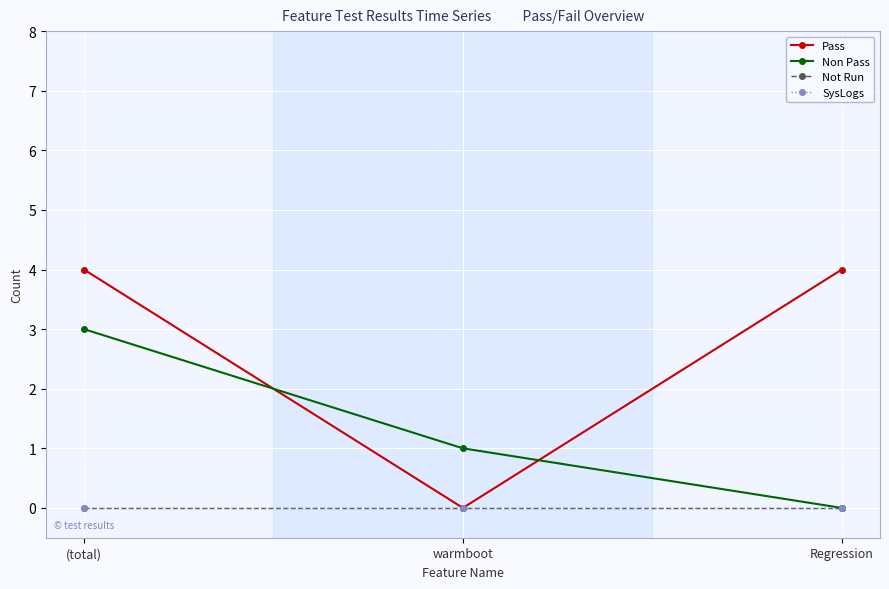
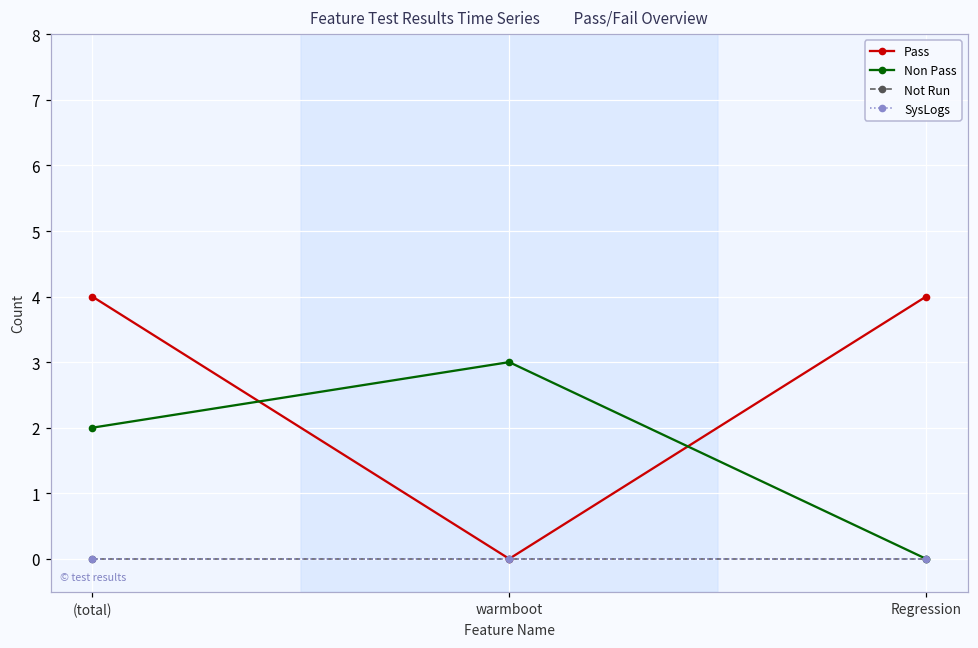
  {
    "Pass": {
      "(total)": 4,
      "Regression": 4
    },
    "Non Pass": {
-     "(total)": 3,
-     "warmboot": 1
+     "(total)": 2,
+     "warmboot": 3
    },
    "SysLogs": {
      "(total)": 0
    }
  }
